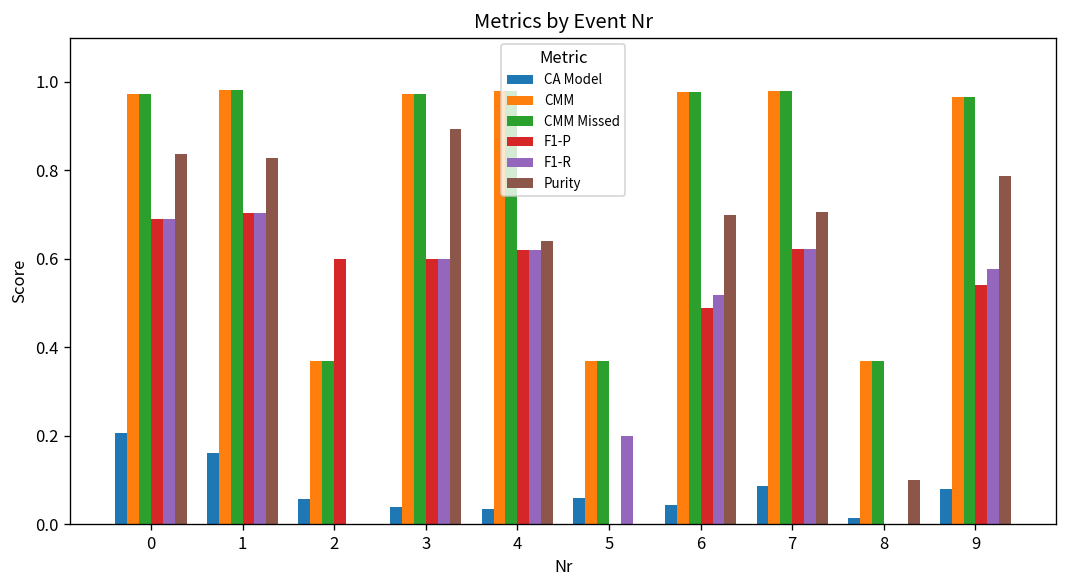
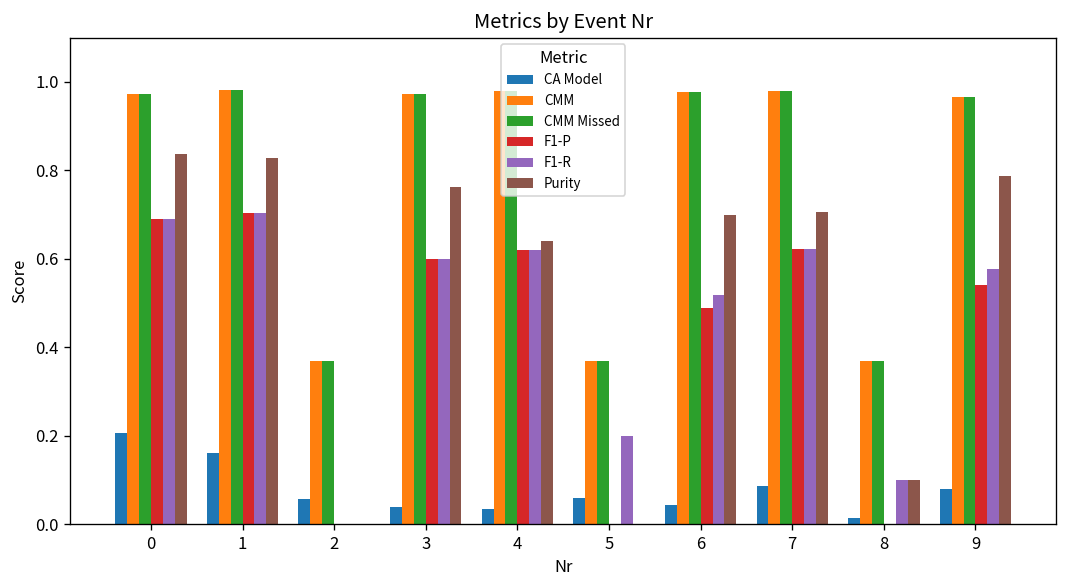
  {
    "CA Model": {
      "0": 0.21,
      "1": 0.16,
      "2": 0.06,
      "3": 0.04,
      "4": 0.03,
      "5": 0.06,
      "6": 0.04,
      "7": 0.09,
      "8": 0.01,
      "9": 0.08
    },
    "CMM": {
      "0": 0.97,
      "1": 0.98,
      "2": 0.37,
      "3": 0.97,
      "4": 0.98,
      "5": 0.37,
      "6": 0.98,
      "7": 0.98,
      "8": 0.37,
      "9": 0.97
    },
    "CMM Missed": {
      "0": 0.97,
      "1": 0.98,
      "2": 0.37,
      "3": 0.97,
      "5": 0.37,
      "6": 0.98,
      "7": 0.98,
      "8": 0.37,
      "9": 0.97
    },
    "F1-P": {
      "0": 0.69,
      "1": 0.7,
-     "2": 0.6,
+     "2": 0.0,
      "3": 0.6,
      "4": 0.62,
      "5": 0.0,
      "6": 0.49,
      "7": 0.62,
      "8": 0.0,
      "9": 0.54
    },
    "F1-R": {
      "0": 0.69,
      "1": 0.7,
      "2": 0.0,
      "3": 0.6,
      "4": 0.62,
      "5": 0.2,
      "6": 0.52,
      "7": 0.62,
-     "8": 0.0,
+     "8": 0.1,
      "9": 0.58
    },
    "Purity": {
      "0": 0.84,
      "1": 0.83,
      "2": 0.00,
-     "3": 0.89,
+     "3": 0.76,
      "4": 0.64,
      "5": 0.00,
      "6": 0.70,
      "7": 0.71,
      "8": 0.10,
      "9": 0.79
    }
  }
